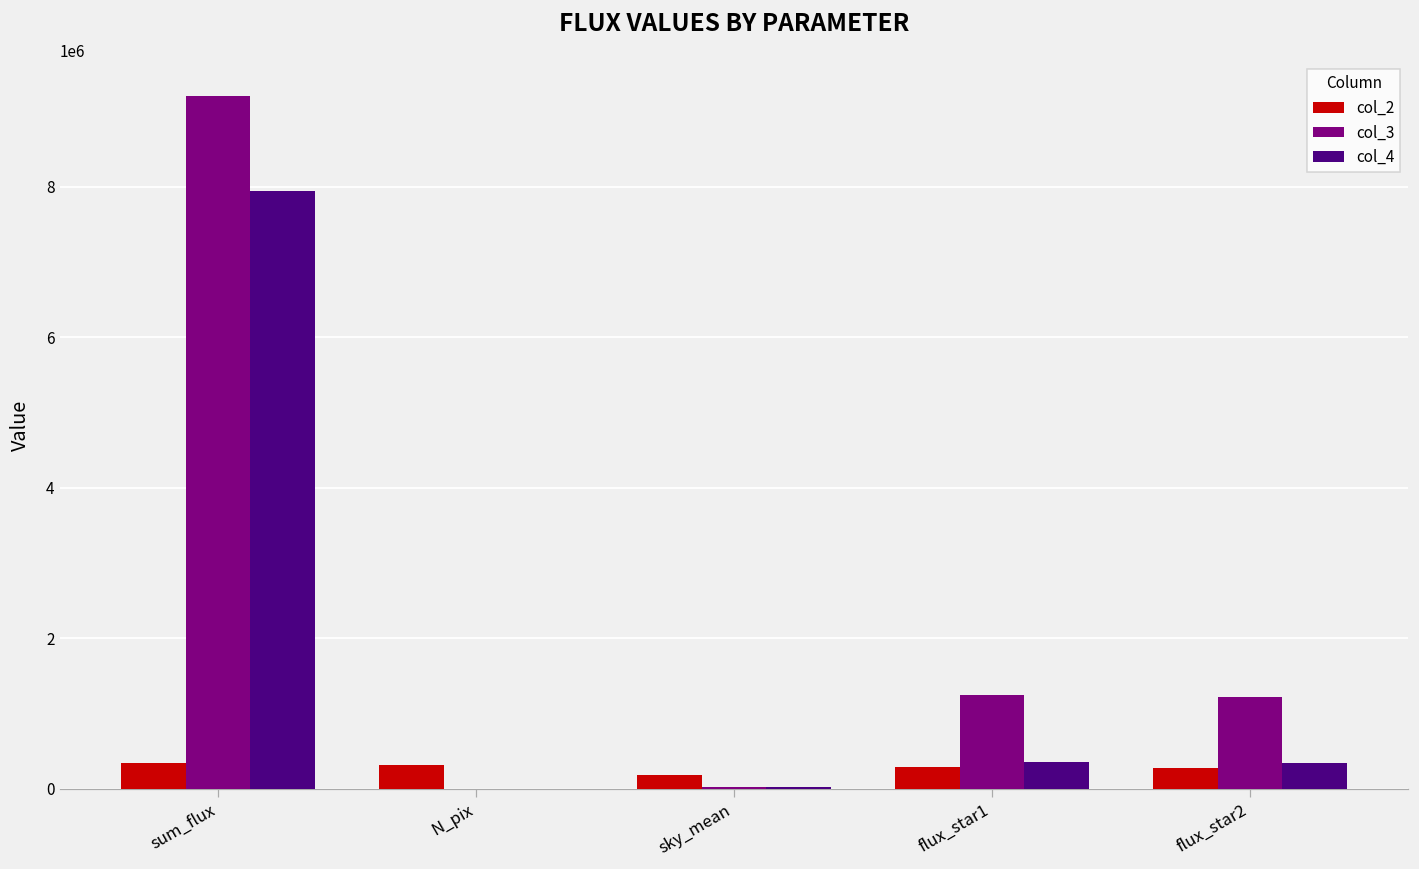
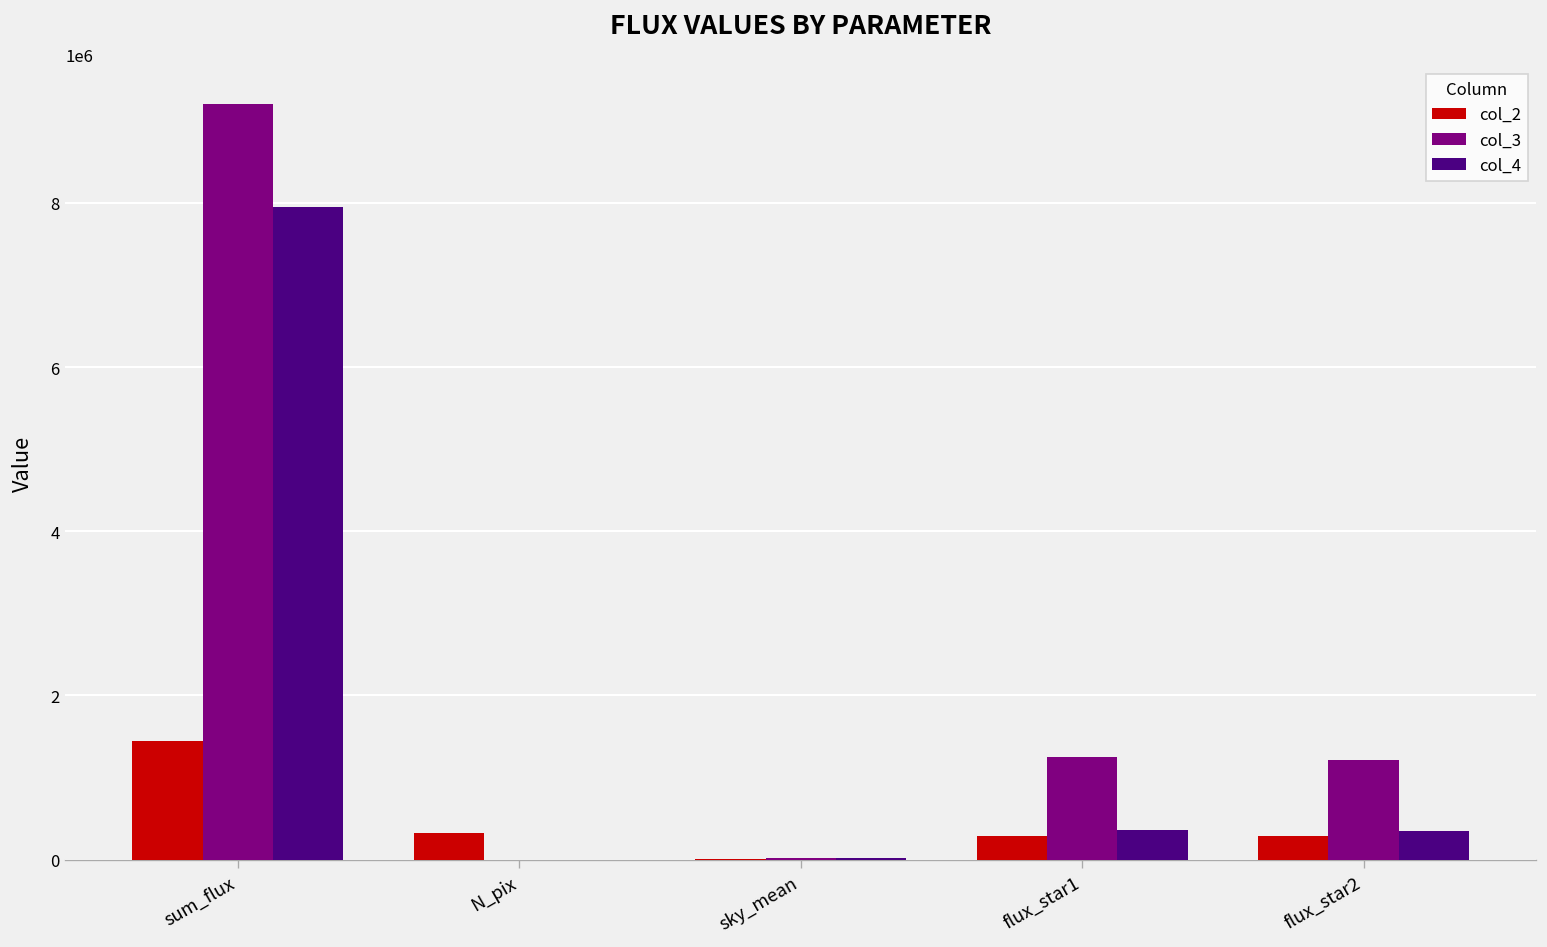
  {
    "col_2": {
-     "sum_flux": 300000,
+     "sum_flux": 1400000,
      "N_pix": 300000,
-     "sky_mean": 200000,
+     "sky_mean": 0,
      "flux_star1": 300000,
      "flux_star2": 300000
    }
  }
